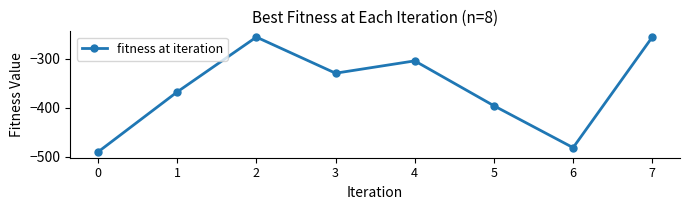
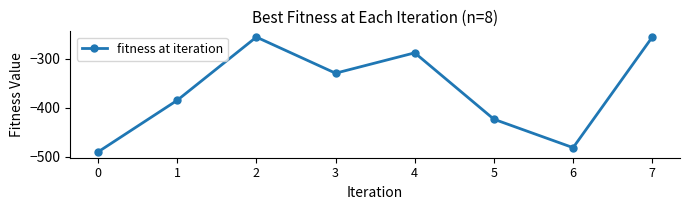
  {
    "0": -490,
-   "1": -370,
+   "1": -380,
    "2": -260,
    "3": -330,
-   "4": -300,
-   "5": -400,
+   "4": -290,
+   "5": -420,
    "6": -480,
    "7": -260
  }
